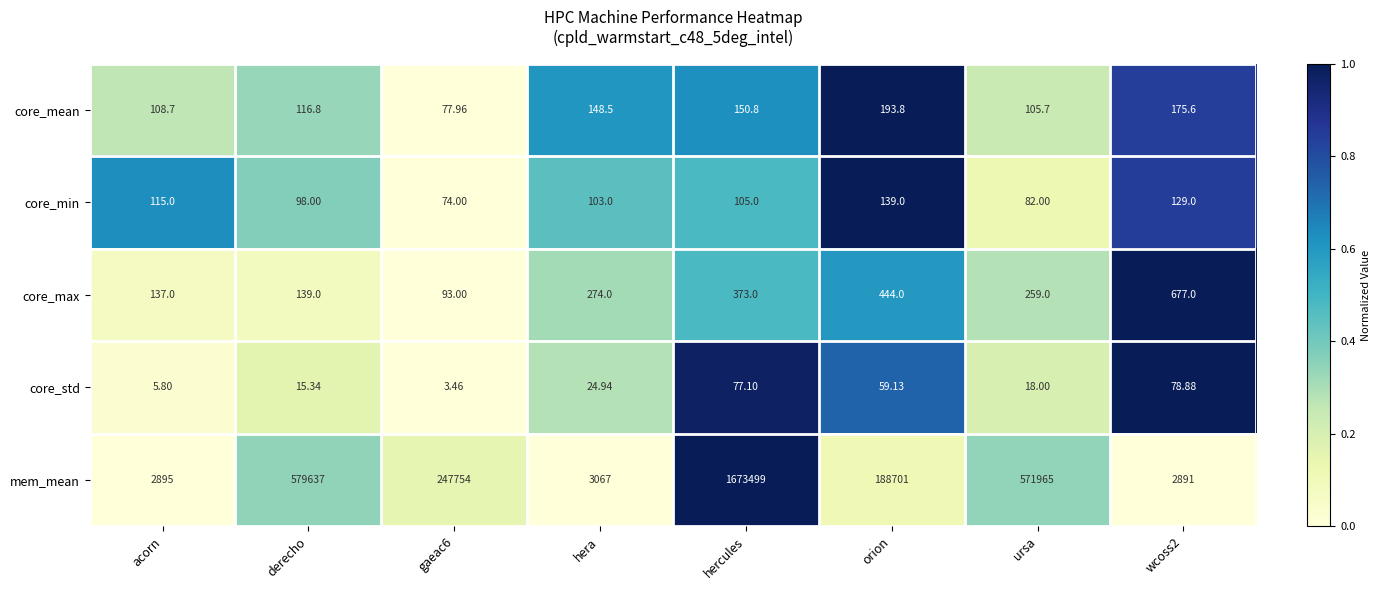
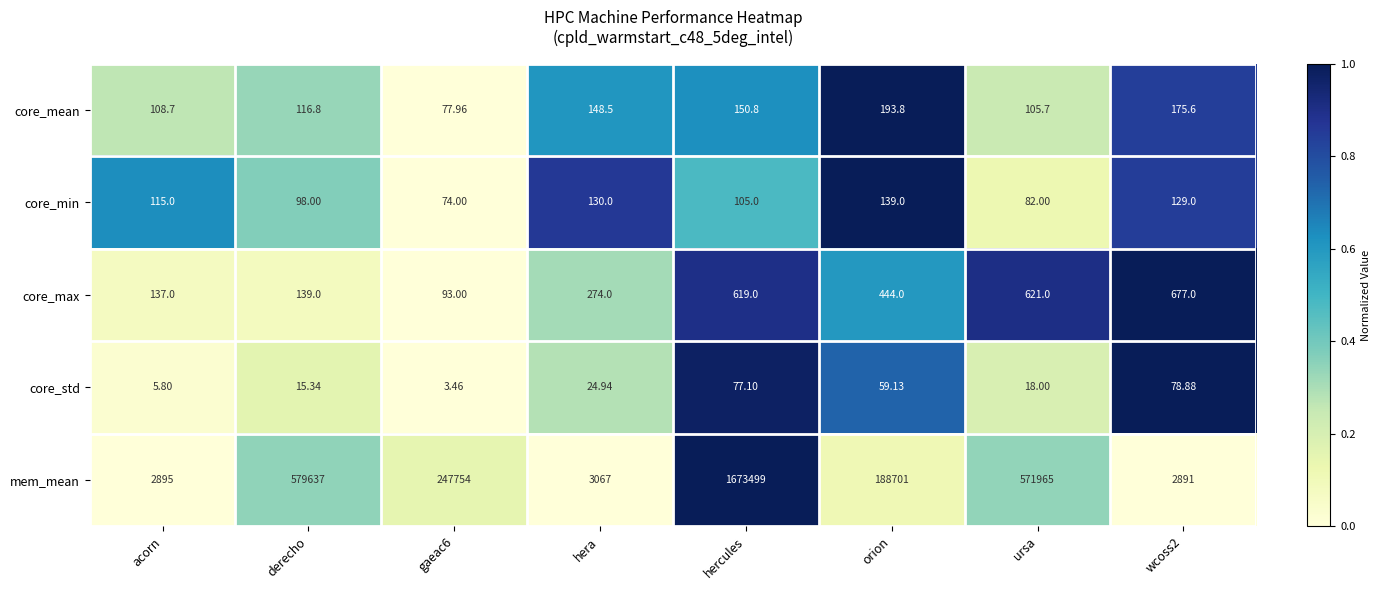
  {
    "core_mean": {
      "acorn": 108.7,
      "derecho": 116.8,
      "gaeac6": 77.96,
      "hera": 148.5,
      "hercules": 150.8,
      "orion": 193.8,
      "ursa": 105.7,
      "wcoss2": 175.6
    },
    "core_min": {
      "acorn": 115.0,
      "derecho": 98.00,
      "gaeac6": 74.00,
-     "hera": 103.0,
+     "hera": 130.0,
      "hercules": 105.0,
      "orion": 139.0,
      "ursa": 82.00,
      "wcoss2": 129.0
    },
    "core_max": {
      "acorn": 137.0,
      "derecho": 139.0,
      "gaeac6": 93.00,
      "hera": 274.0,
-     "hercules": 373.0,
+     "hercules": 619.0,
      "orion": 444.0,
-     "ursa": 259.0,
+     "ursa": 621.0,
      "wcoss2": 677.0
    },
    "core_std": {
      "acorn": 5.80,
      "derecho": 15.34,
      "gaeac6": 3.46,
      "hera": 24.94,
      "hercules": 77.10,
      "orion": 59.13,
      "ursa": 18.00,
      "wcoss2": 78.88
    },
    "mem_mean": {
      "acorn": 2895,
      "derecho": 579637,
      "gaeac6": 247754,
      "hera": 3067,
      "hercules": 1673499,
      "orion": 188701,
      "ursa": 571965,
      "wcoss2": 2891
    }
  }
